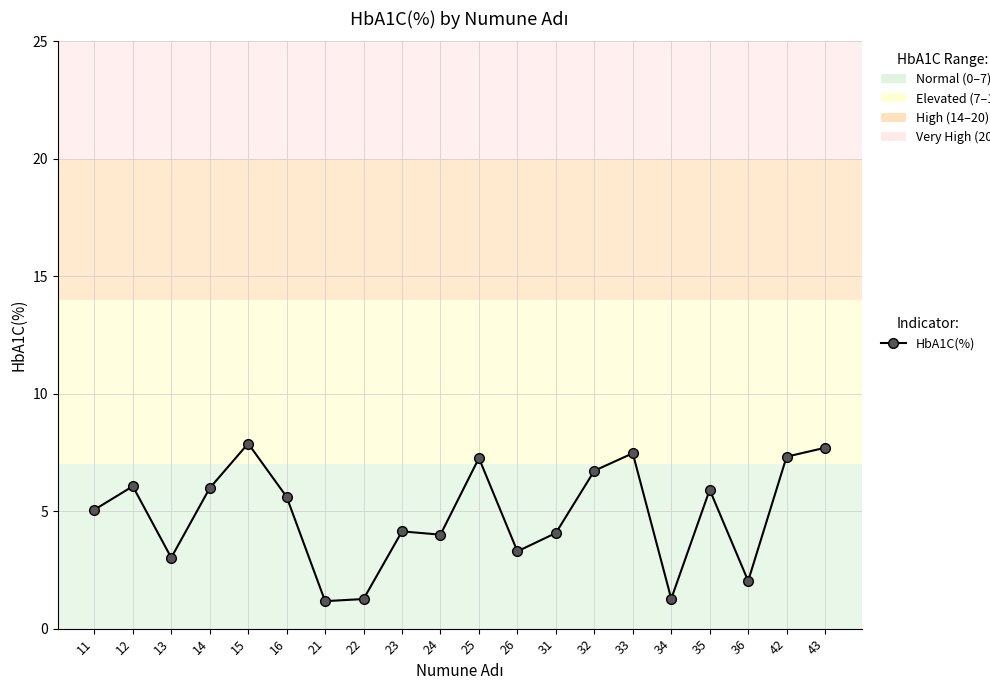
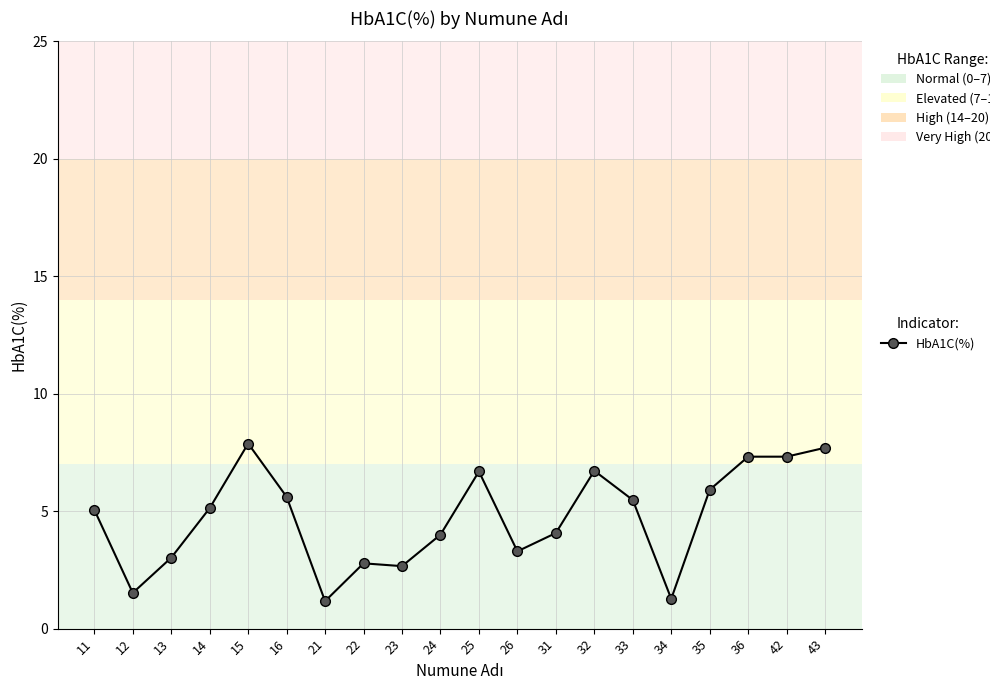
  {
    "11": 5.1,
-   "12": 6.1,
+   "12": 1.5,
    "13": 3.0,
-   "14": 6.0,
+   "14": 5.1,
    "15": 7.9,
    "16": 5.6,
    "21": 1.2,
-   "22": 1.3,
-   "23": 4.1,
+   "22": 2.8,
+   "23": 2.7,
    "24": 4.0,
-   "25": 7.3,
+   "25": 6.7,
    "26": 3.3,
    "31": 4.1,
    "32": 6.7,
-   "33": 7.5,
+   "33": 5.5,
    "34": 1.3,
    "35": 5.9,
-   "36": 2.0,
+   "36": 7.3,
    "42": 7.3,
    "43": 7.7
  }
